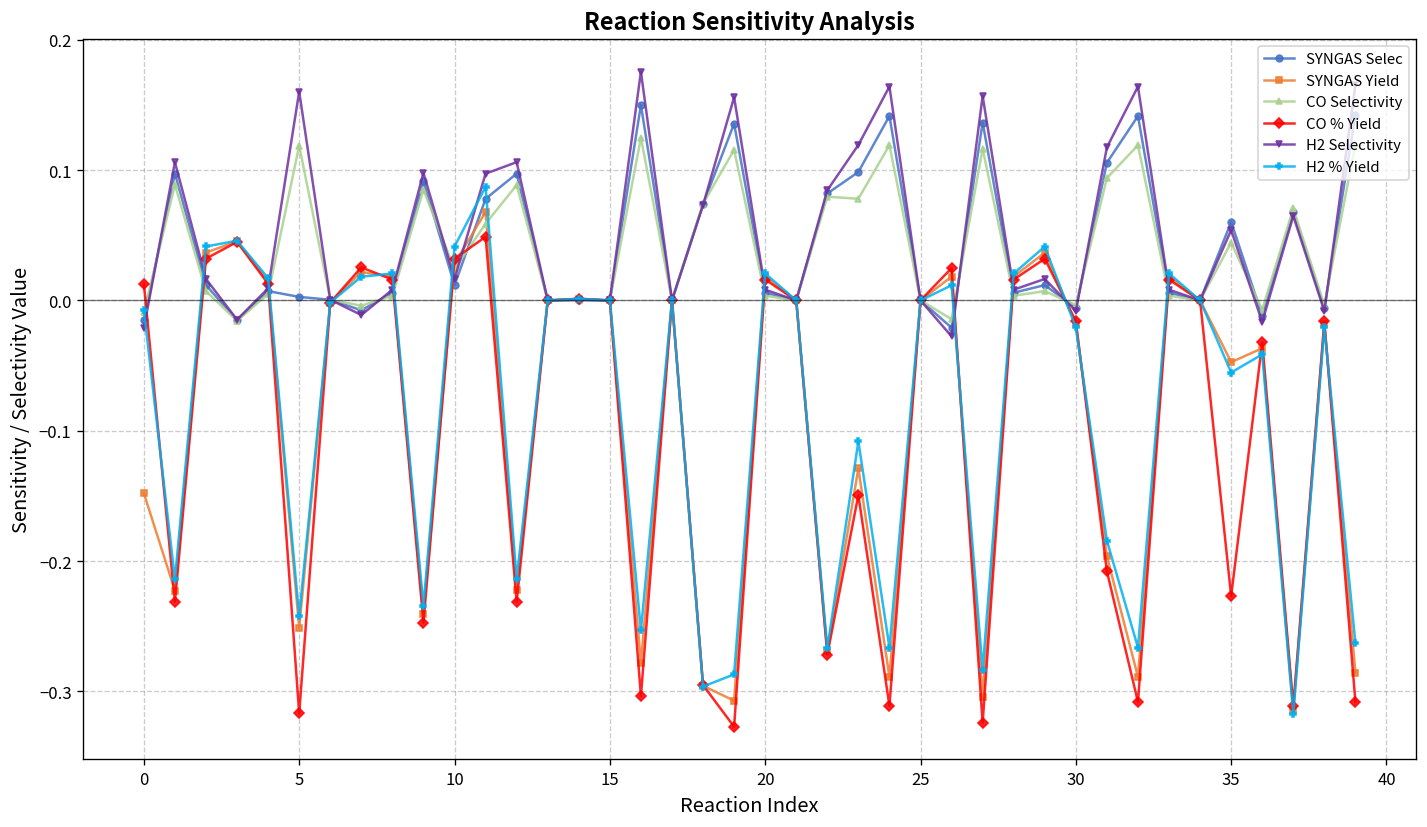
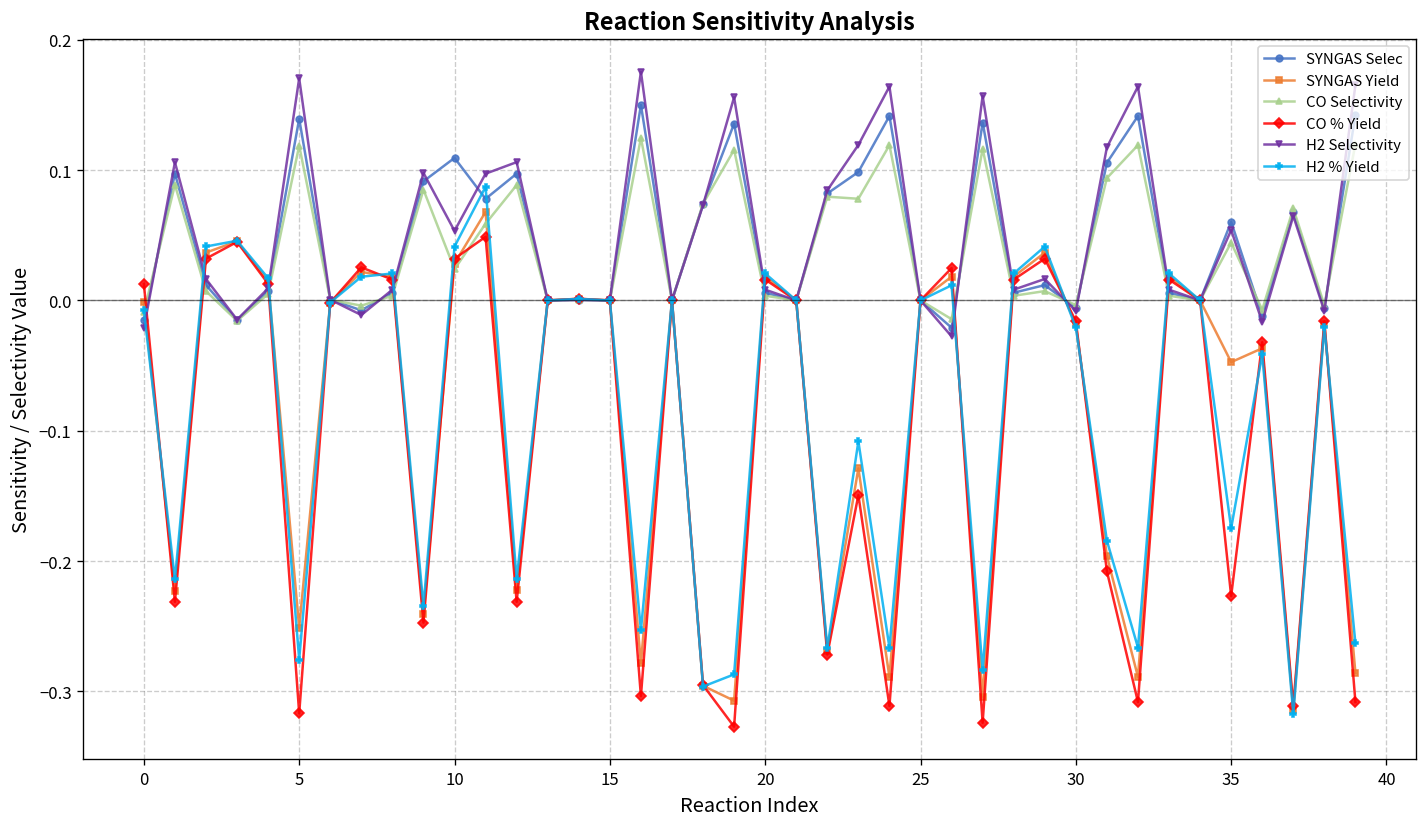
  {
    "SYNGAS Selec": {
      "0": -0.015,
-     "5": 0.003,
-     "10": 0.012,
+     "5": 0.139,
+     "10": 0.109,
      "35": 0.060
    },
    "SYNGAS Yield": {
-     "0": -0.148,
+     "0": -0.001,
      "5": -0.251,
      "10": 0.028,
      "35": -0.047
    },
    "CO Selectivity": {
      "5": 0.119,
      "10": 0.024,
      "30": -0.004,
      "35": 0.044
    },
    "CO % Yield": {
      "0": 0.013,
      "5": -0.317,
      "10": 0.032,
      "35": -0.227
    },
    "H2 Selectivity": {
      "0": -0.021,
-     "5": 0.160,
-     "10": 0.016,
+     "5": 0.170,
+     "10": 0.053,
      "20": 0.008,
      "35": 0.054
    },
    "H2 % Yield": {
-     "5": -0.242,
+     "5": -0.276,
      "10": 0.041,
      "20": 0.021,
      "30": -0.021,
-     "35": -0.055
+     "35": -0.175
    }
  }
